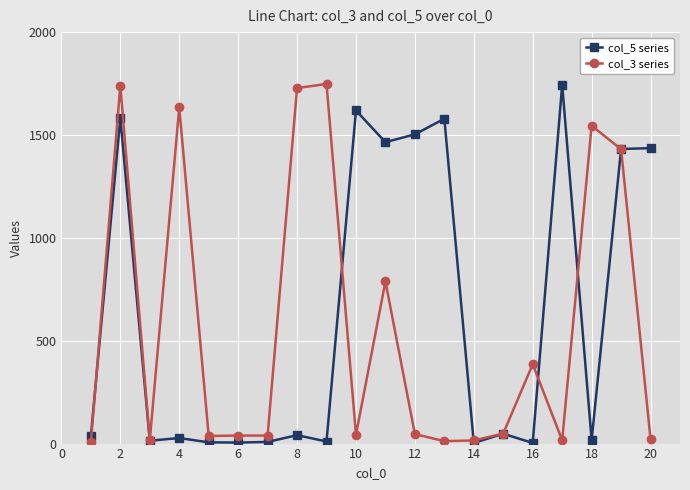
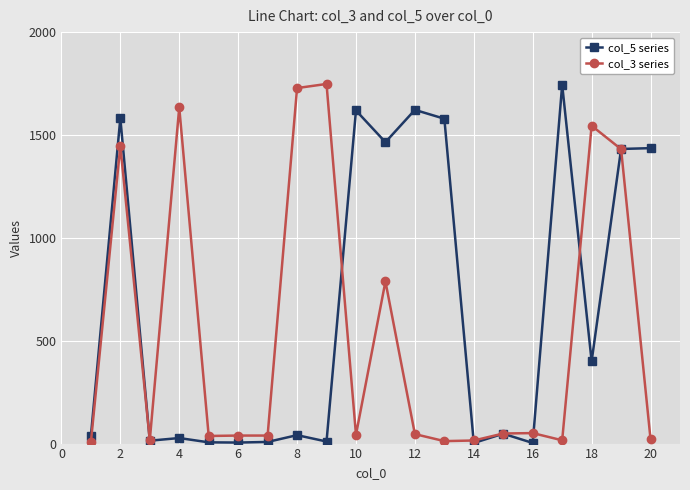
  {
    "col_5 series": {
      "2": 1580,
      "4": 30,
      "6": 10,
      "8": 40,
      "10": 1620,
-     "12": 1500,
+     "12": 1620,
      "16": 0,
-     "18": 20,
+     "18": 400,
      "20": 1440
    },
    "col_3 series": {
-     "2": 1740,
+     "2": 1450,
      "4": 1630,
      "6": 40,
      "8": 1730,
      "10": 40,
      "12": 50,
-     "16": 390,
+     "16": 50,
      "18": 1550,
      "20": 20
    }
  }
